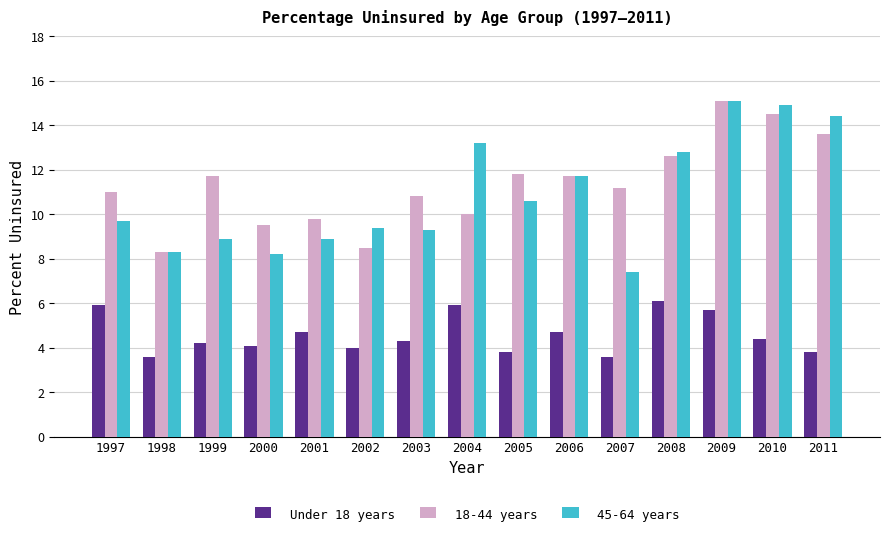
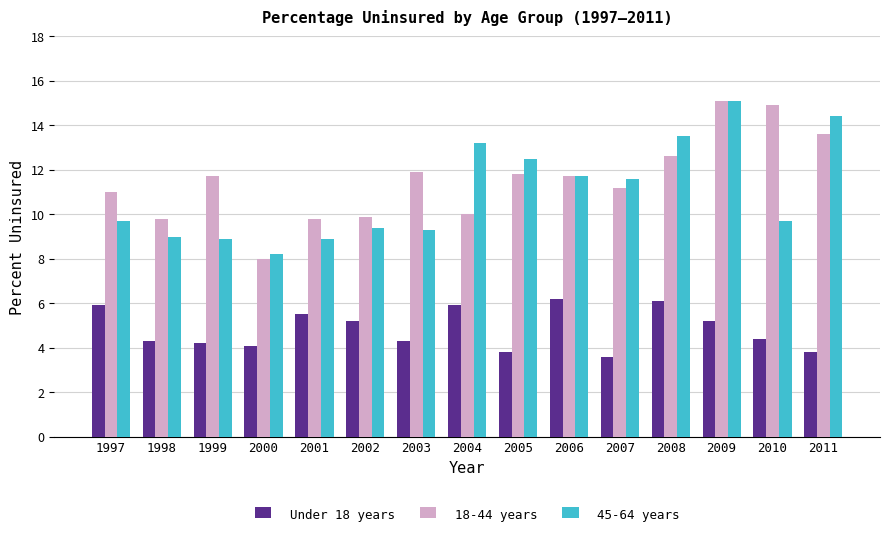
  {
    "Under 18 years": {
      "1997": 5.9,
-     "1998": 3.6,
+     "1998": 4.3,
      "1999": 4.2,
      "2000": 4.1,
-     "2001": 4.7,
-     "2002": 4.0,
+     "2001": 5.5,
+     "2002": 5.2,
      "2003": 4.3,
      "2004": 5.9,
      "2005": 3.8,
-     "2006": 4.7,
+     "2006": 6.2,
      "2007": 3.6,
      "2008": 6.1,
-     "2009": 5.7,
+     "2009": 5.2,
      "2010": 4.4,
      "2011": 3.8
    },
    "18-44 years": {
      "1997": 11.0,
-     "1998": 8.3,
+     "1998": 9.8,
      "1999": 11.7,
-     "2000": 9.5,
+     "2000": 8.0,
      "2001": 9.8,
-     "2002": 8.5,
-     "2003": 10.8,
+     "2002": 9.9,
+     "2003": 11.9,
      "2004": 10.0,
      "2005": 11.8,
      "2006": 11.7,
      "2007": 11.2,
      "2008": 12.6,
      "2009": 15.1,
-     "2010": 14.5,
+     "2010": 14.9,
      "2011": 13.6
    },
    "45-64 years": {
      "1997": 9.7,
-     "1998": 8.3,
+     "1998": 9.0,
      "1999": 8.9,
      "2000": 8.2,
      "2001": 8.9,
      "2002": 9.4,
      "2003": 9.3,
      "2004": 13.2,
-     "2005": 10.6,
+     "2005": 12.5,
      "2006": 11.7,
-     "2007": 7.4,
-     "2008": 12.8,
+     "2007": 11.6,
+     "2008": 13.5,
      "2009": 15.1,
-     "2010": 14.9,
+     "2010": 9.7,
      "2011": 14.4
    }
  }
